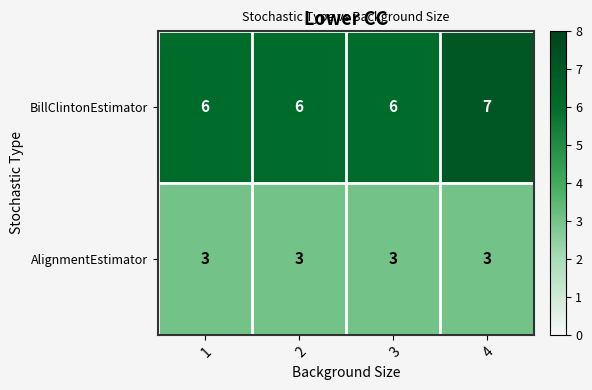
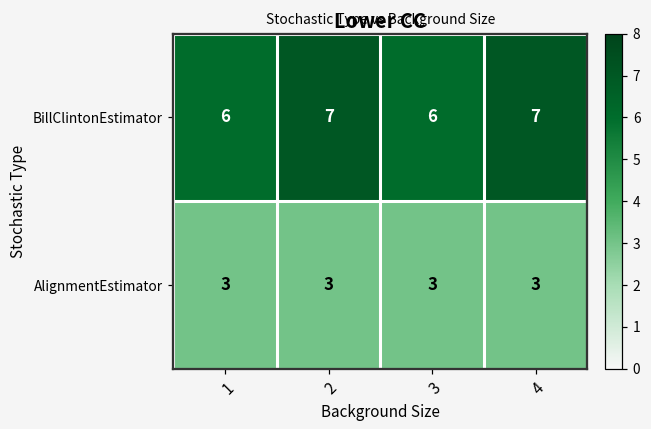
  {
    "BillClintonEstimator": {
      "1": 6,
-     "2": 6,
+     "2": 7,
      "3": 6,
      "4": 7
    },
    "AlignmentEstimator": {
      "1": 3,
      "2": 3,
      "3": 3,
      "4": 3
    }
  }
